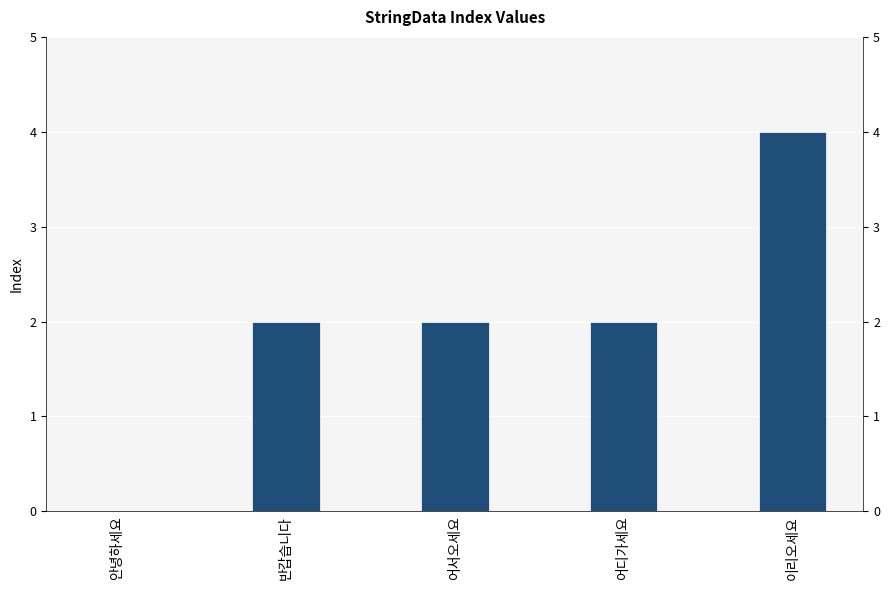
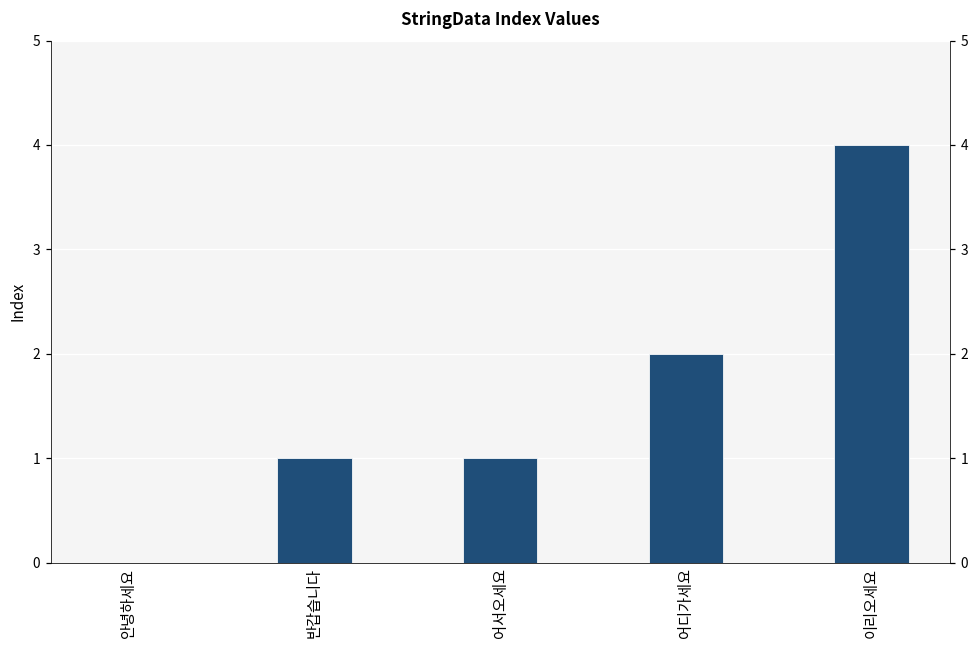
  {
    "안녕하세요": 0,
-   "반갑습니다": 2,
-   "어서오세요": 2,
+   "반갑습니다": 1,
+   "어서오세요": 1,
    "어디가세요": 2,
    "이리오세요": 4
  }
